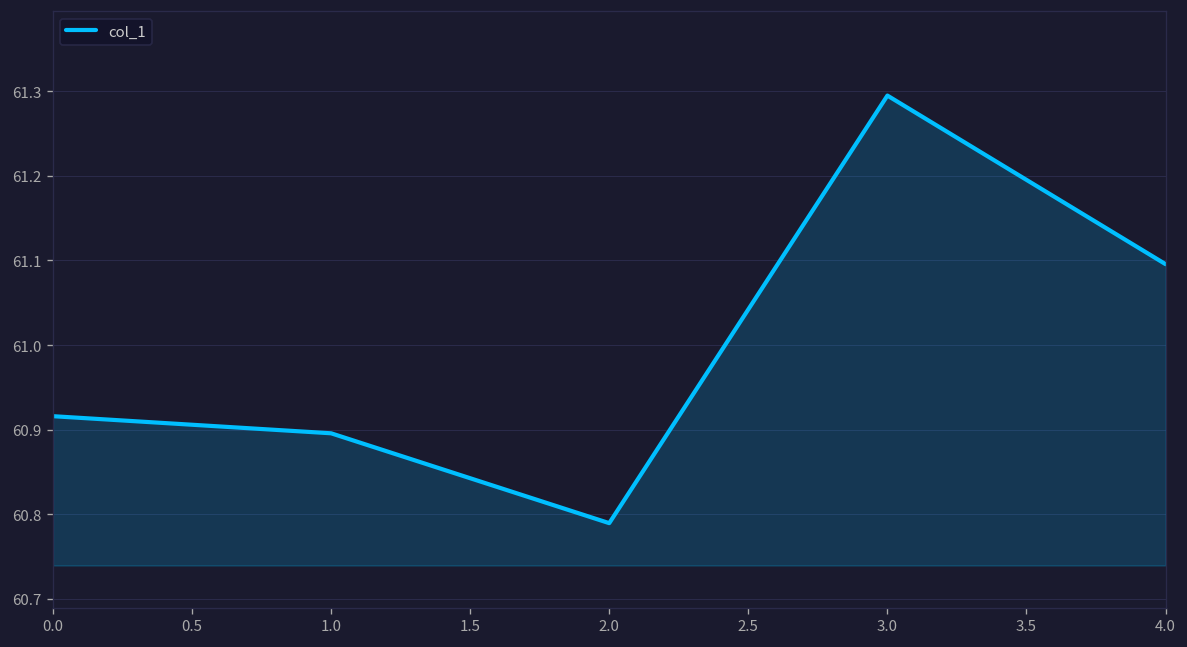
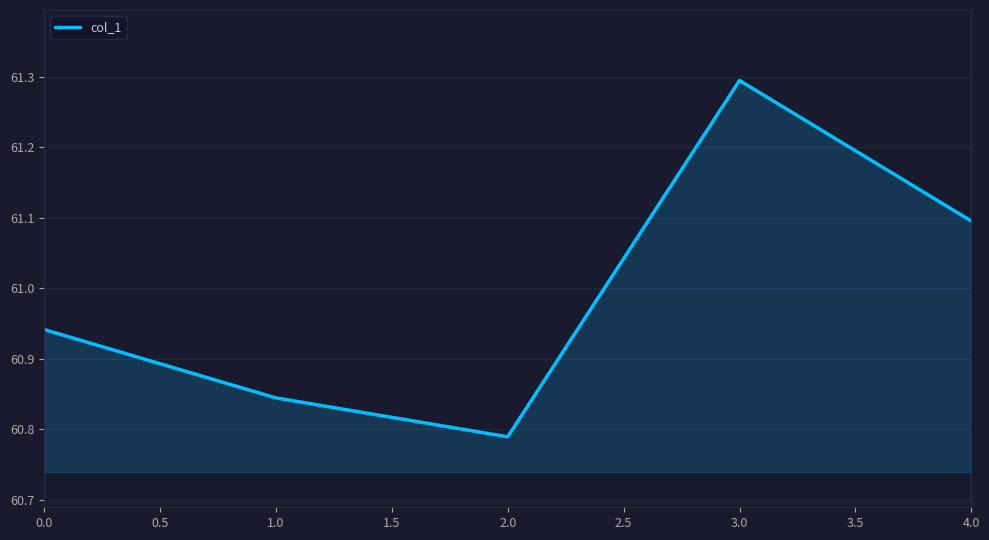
  {
-   "0.0": 60.92,
-   "1.0": 60.90,
+   "0.0": 60.94,
+   "1.0": 60.84,
    "2.0": 60.79,
    "3.0": 61.29,
    "4.0": 61.10
  }
